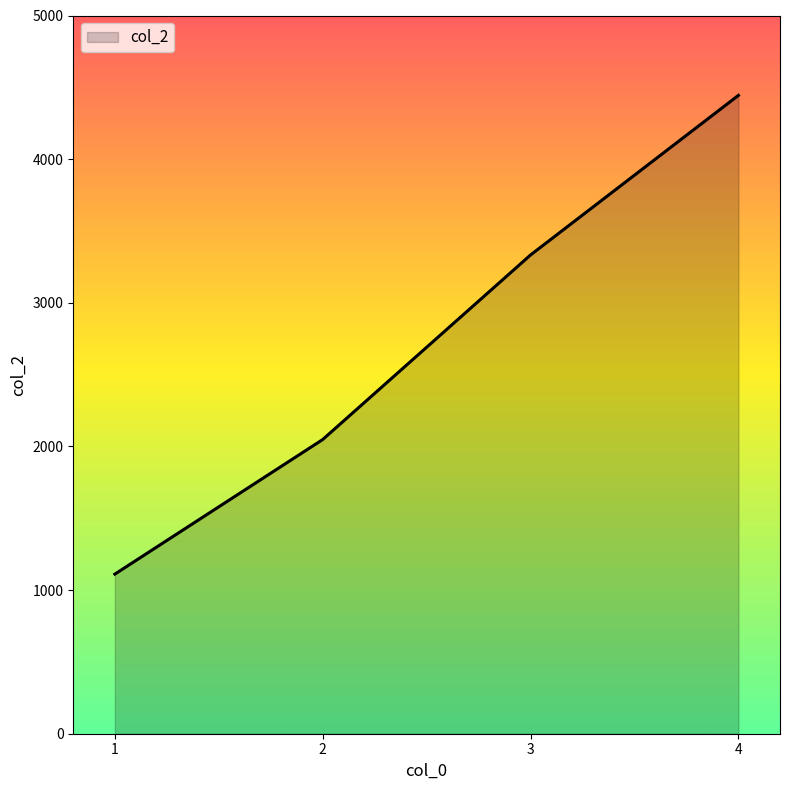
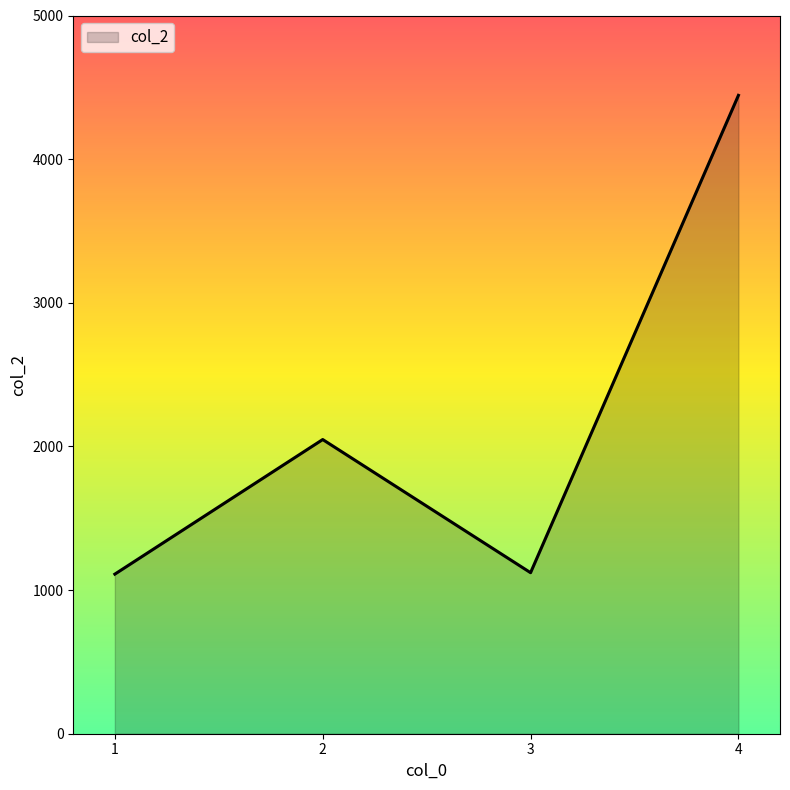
  {
    "1": 1110,
    "2": 2050,
-   "3": 3330,
+   "3": 1120,
    "4": 4440
  }
